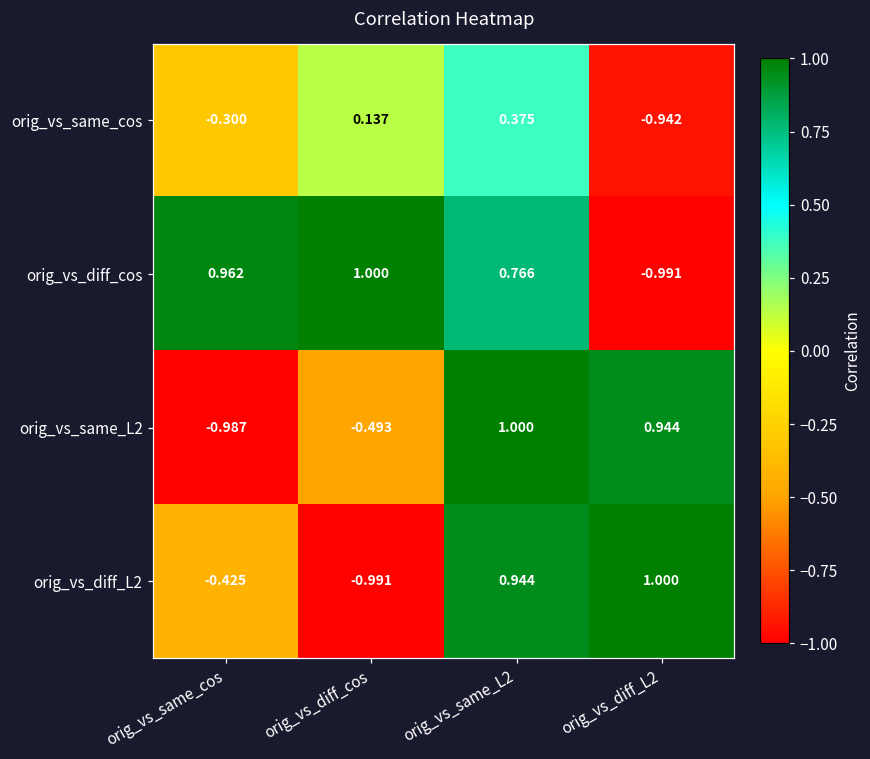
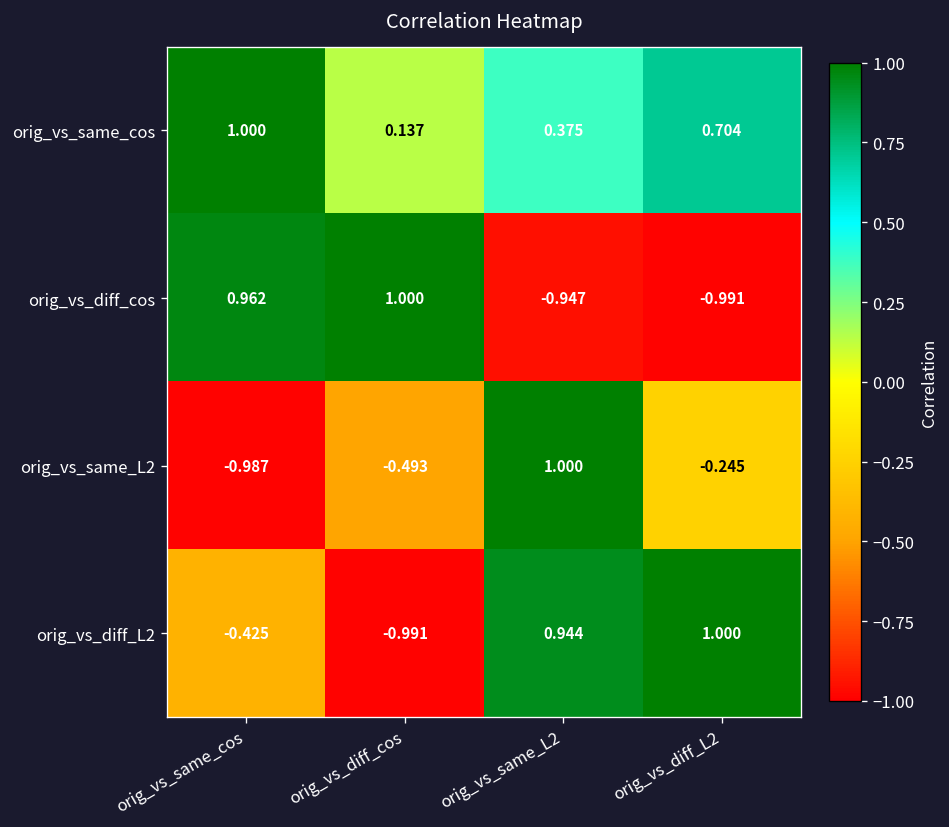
  {
    "orig_vs_same_cos": {
-     "orig_vs_same_cos": -0.300,
+     "orig_vs_same_cos": 1.000,
      "orig_vs_diff_cos": 0.137,
      "orig_vs_same_L2": 0.375,
-     "orig_vs_diff_L2": -0.942
+     "orig_vs_diff_L2": 0.704
    },
    "orig_vs_diff_cos": {
      "orig_vs_same_cos": 0.962,
      "orig_vs_diff_cos": 1.000,
-     "orig_vs_same_L2": 0.766,
+     "orig_vs_same_L2": -0.947,
      "orig_vs_diff_L2": -0.991
    },
    "orig_vs_same_L2": {
      "orig_vs_same_cos": -0.987,
      "orig_vs_diff_cos": -0.493,
      "orig_vs_same_L2": 1.000,
-     "orig_vs_diff_L2": 0.944
+     "orig_vs_diff_L2": -0.245
    },
    "orig_vs_diff_L2": {
      "orig_vs_same_cos": -0.425,
      "orig_vs_diff_cos": -0.991,
      "orig_vs_same_L2": 0.944,
      "orig_vs_diff_L2": 1.000
    }
  }
